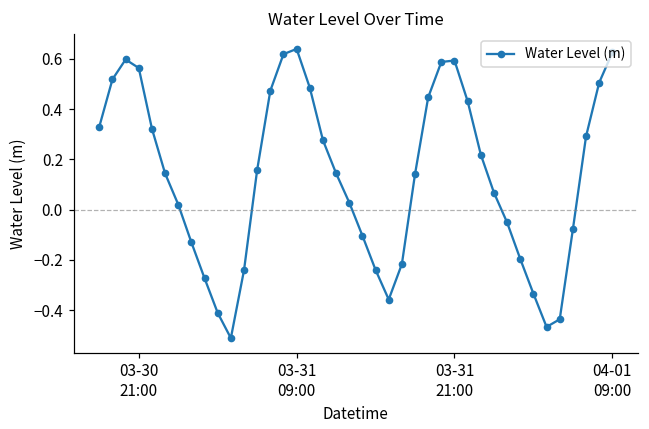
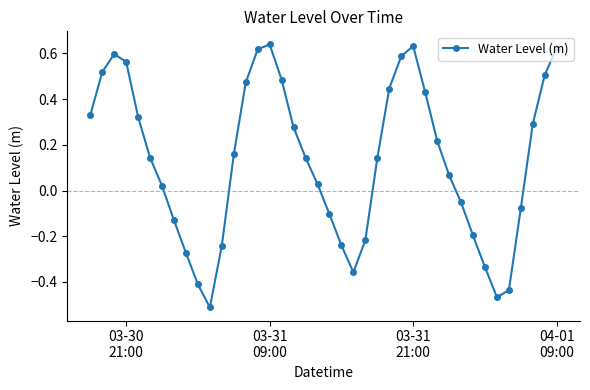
  {
    "03-30 21:00": 0.56,
    "03-31 09:00": 0.64,
-   "03-31 21:00": 0.59
+   "03-31 21:00": 0.63
  }
